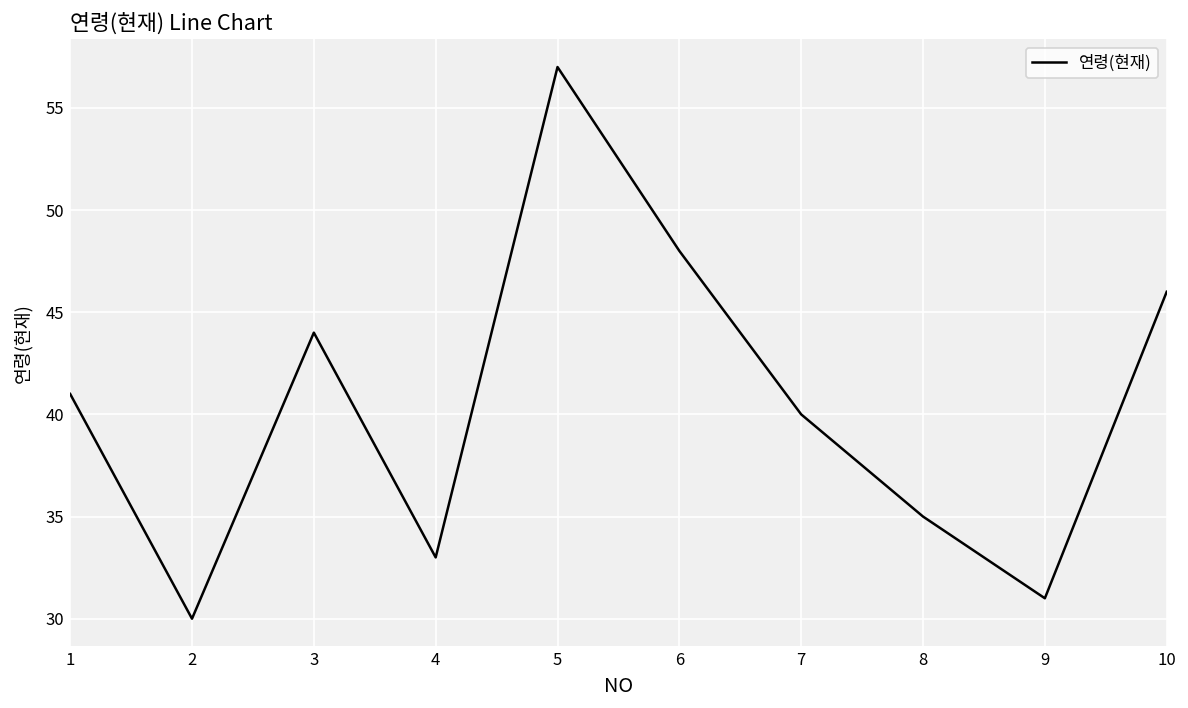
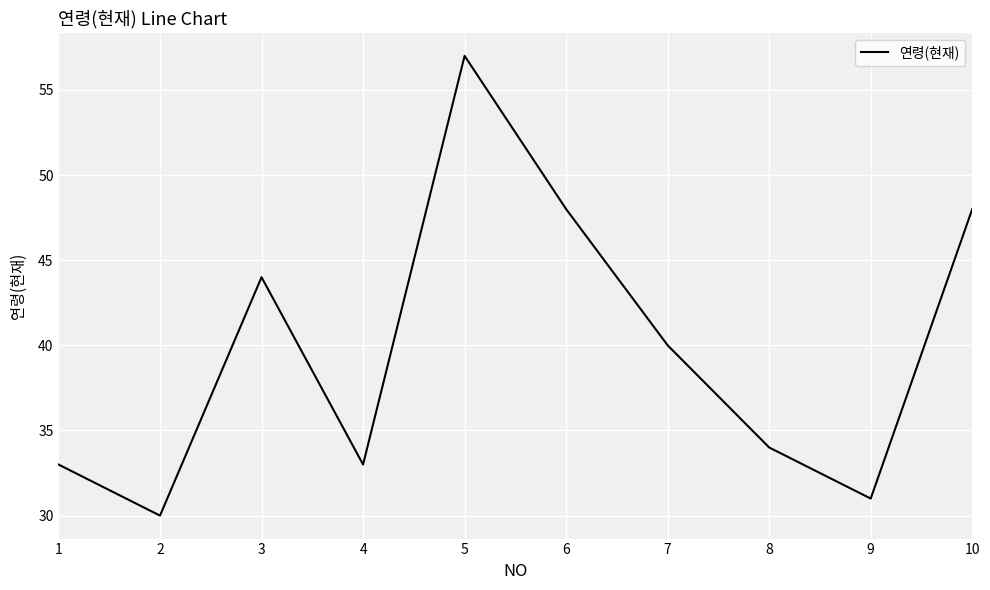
  {
-   "1": 41,
+   "1": 33,
    "2": 30,
    "3": 44,
    "4": 33,
    "5": 57,
    "6": 48,
    "7": 40,
-   "8": 35,
+   "8": 34,
    "9": 31,
-   "10": 46
+   "10": 48
  }
